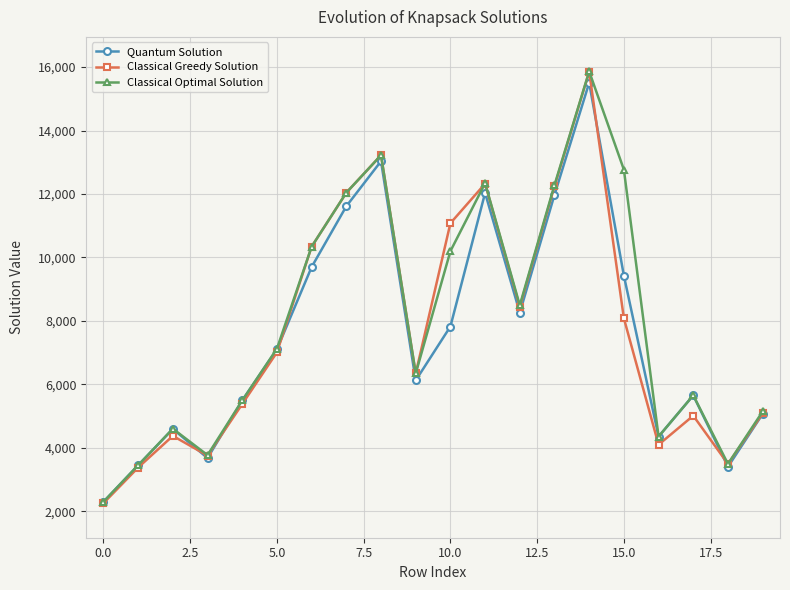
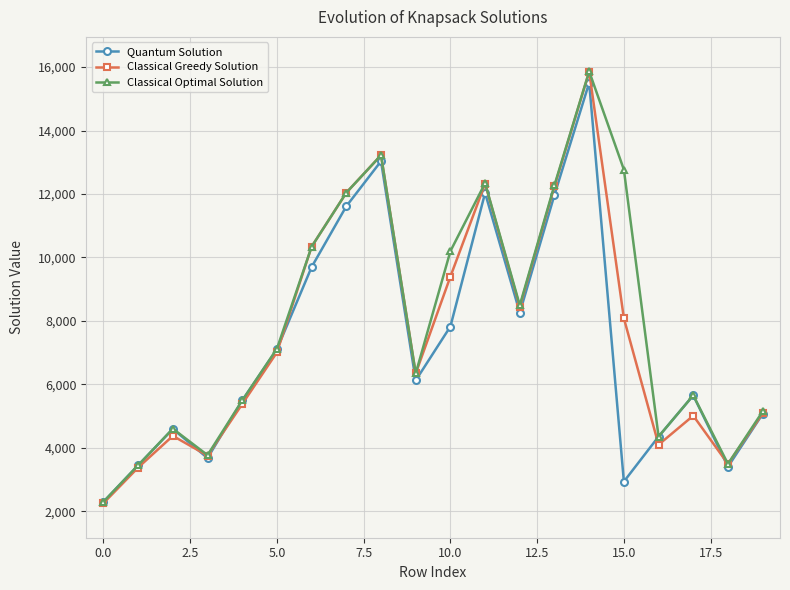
  {
    "Quantum Solution": {
      "10.0": "7,800",
-     "15.0": "9,400"
+     "15.0": "2,900"
    },
    "Classical Greedy Solution": {
      "5.0": "7,000",
-     "10.0": "11,100",
+     "10.0": "9,400",
      "15.0": "8,100"
    },
    "Classical Optimal Solution": {
      "10.0": "10,200",
      "15.0": "12,800"
    }
  }
